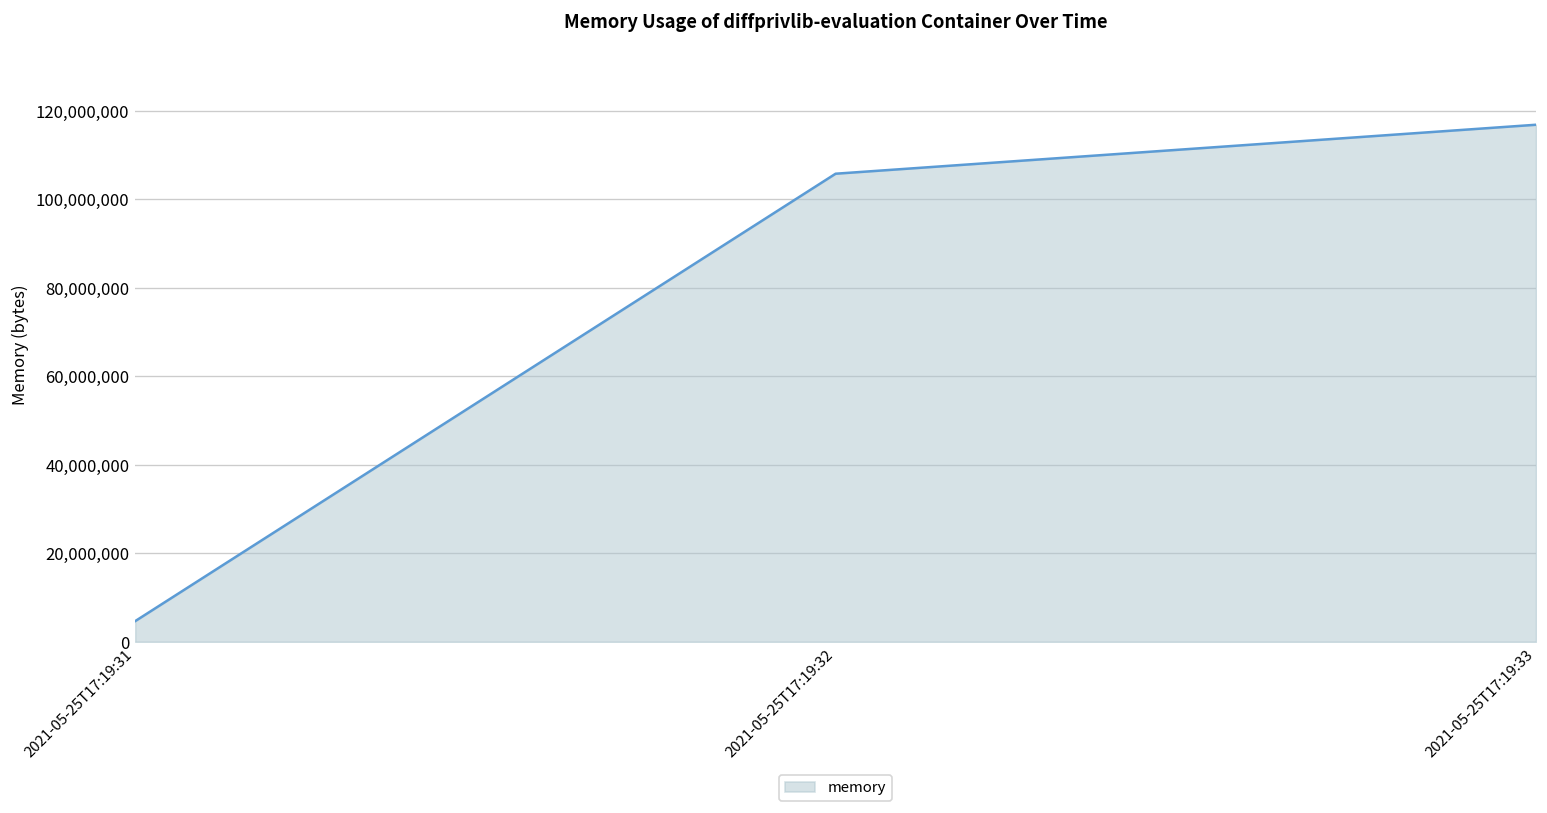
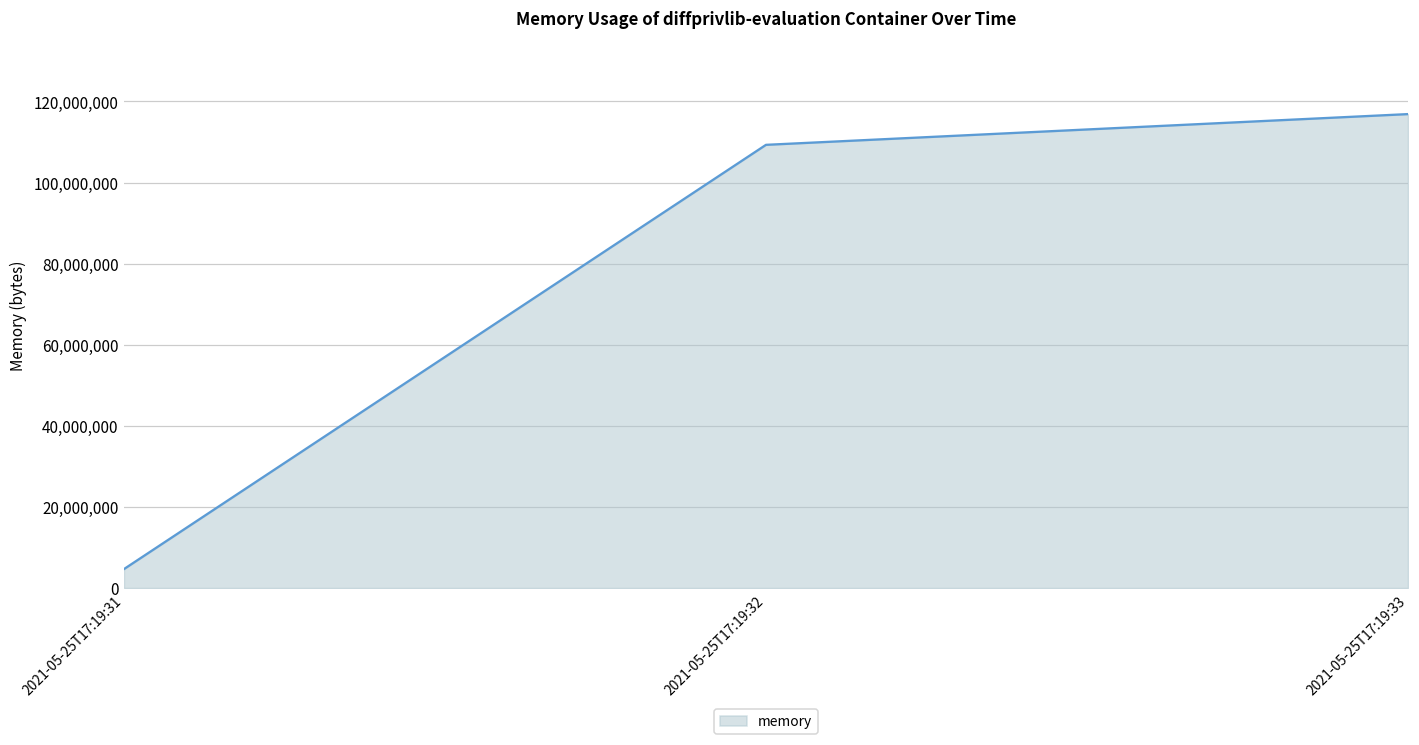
  {
    "2021-05-25T17:19:31": "5,000,000",
-   "2021-05-25T17:19:32": "106,000,000",
+   "2021-05-25T17:19:32": "109,000,000",
    "2021-05-25T17:19:33": "117,000,000"
  }
